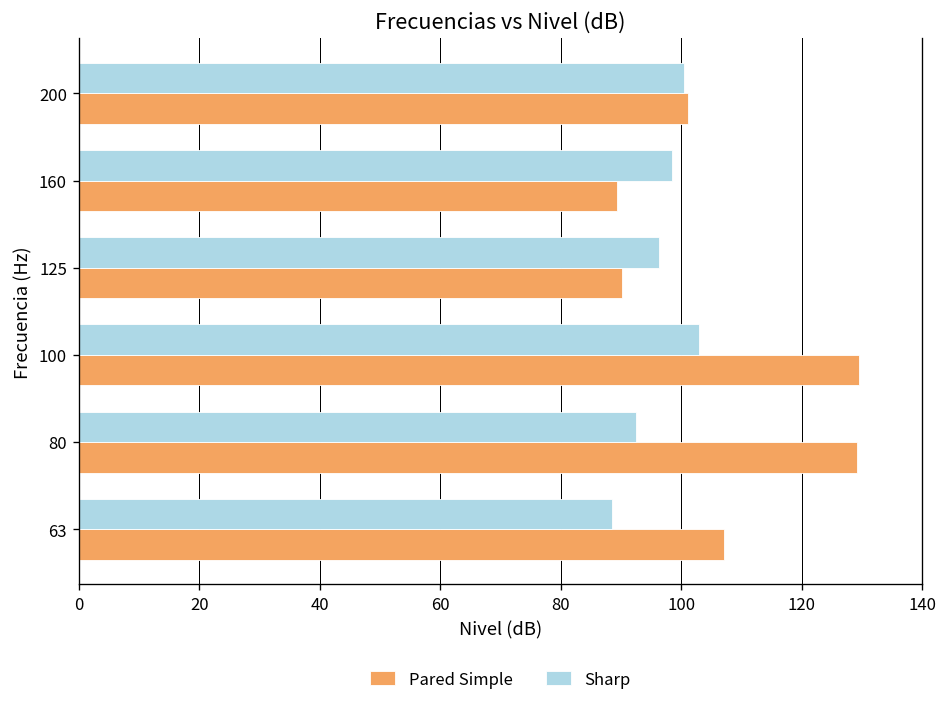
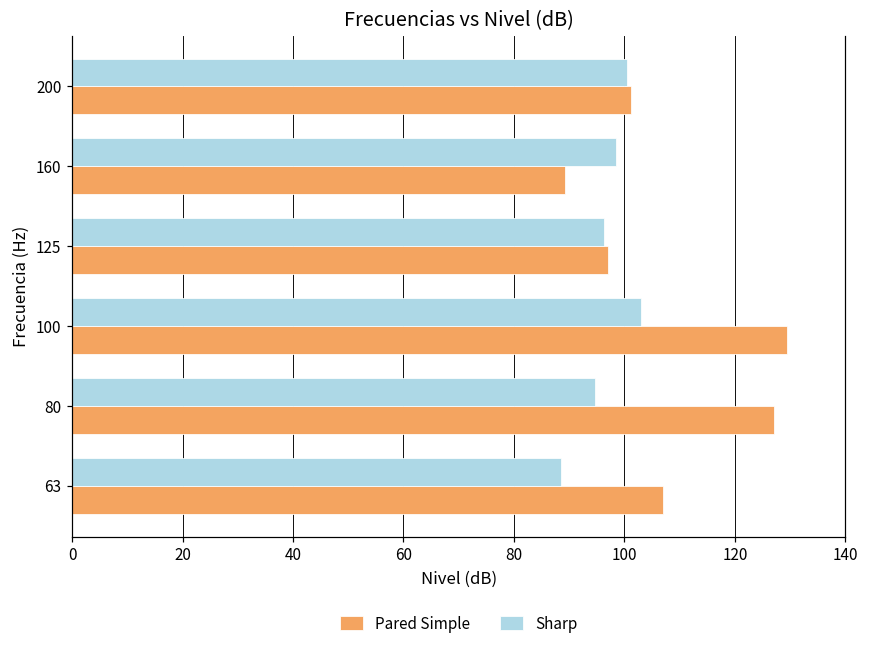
  {
    "Pared Simple": {
      "200": 101,
      "160": 89,
-     "125": 90,
+     "125": 97,
      "100": 129,
-     "80": 129,
+     "80": 127,
      "63": 107
    },
    "Sharp": {
      "200": 100,
      "160": 98,
      "125": 96,
      "100": 103,
-     "80": 92,
+     "80": 95,
      "63": 88
    }
  }
